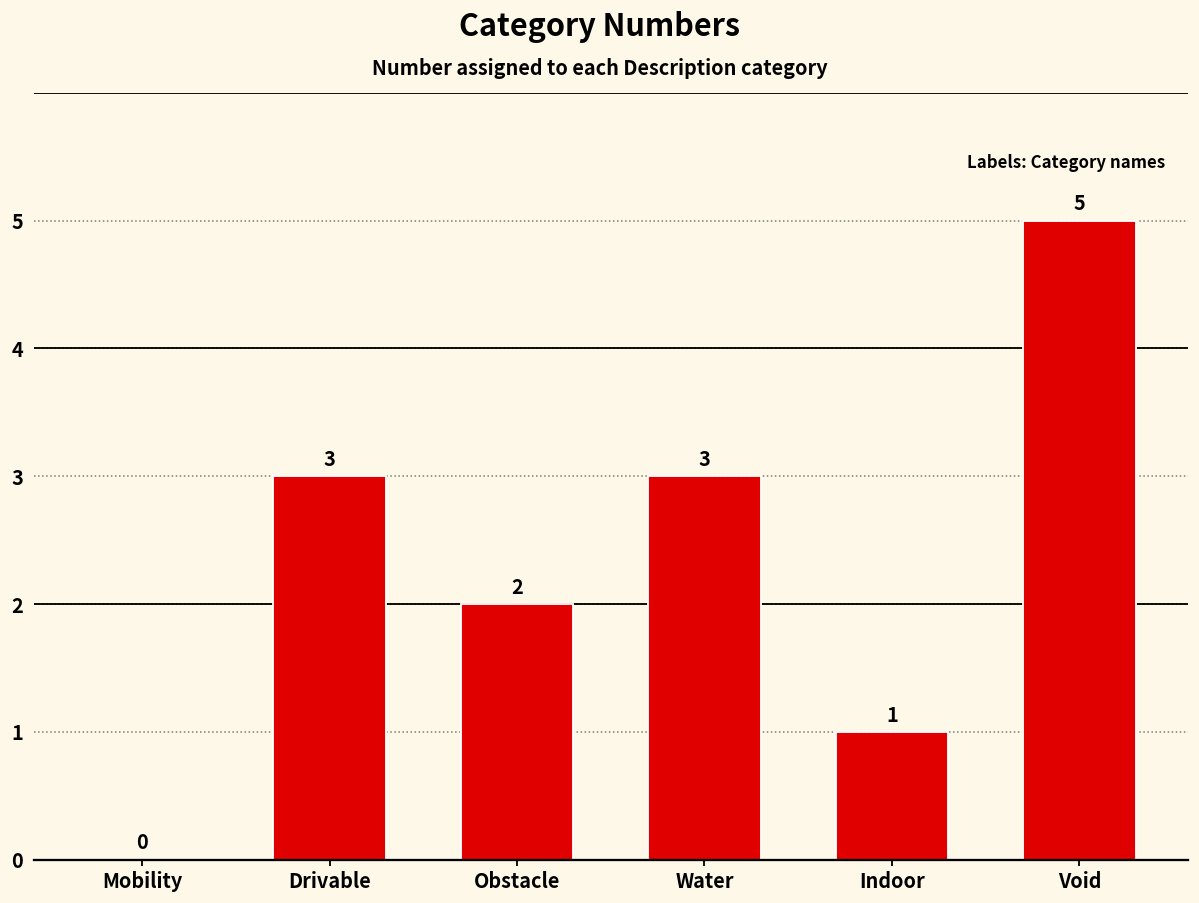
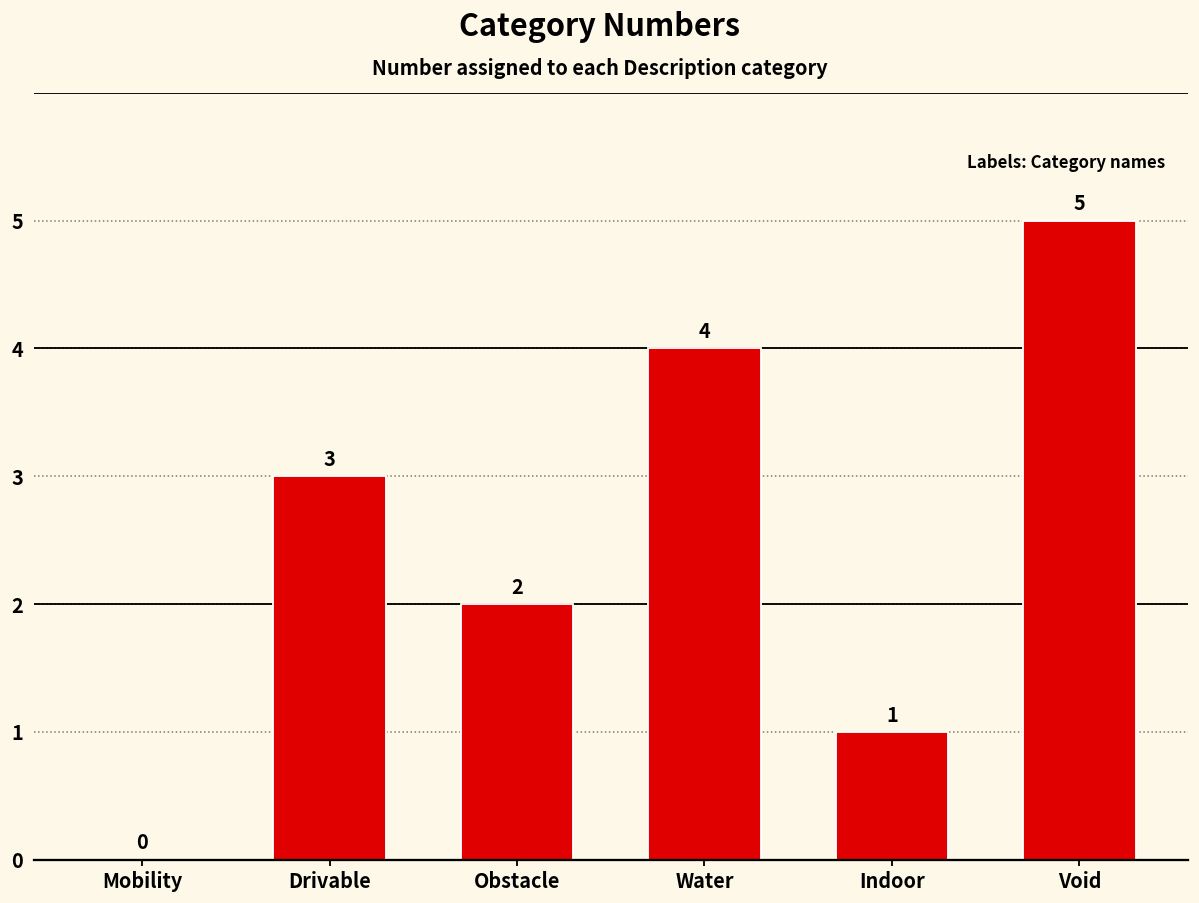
  {
    "Mobility": 0,
    "Drivable": 3,
    "Obstacle": 2,
-   "Water": 3,
+   "Water": 4,
    "Indoor": 1,
    "Void": 5
  }
